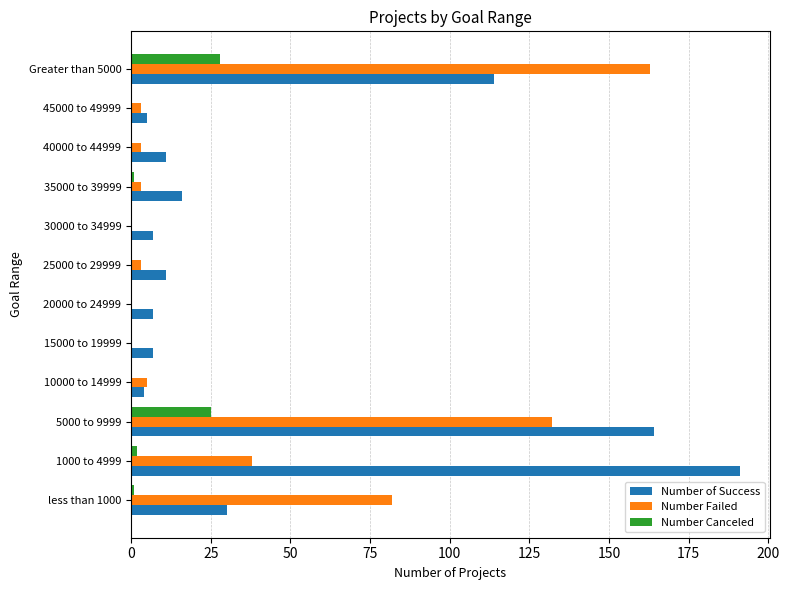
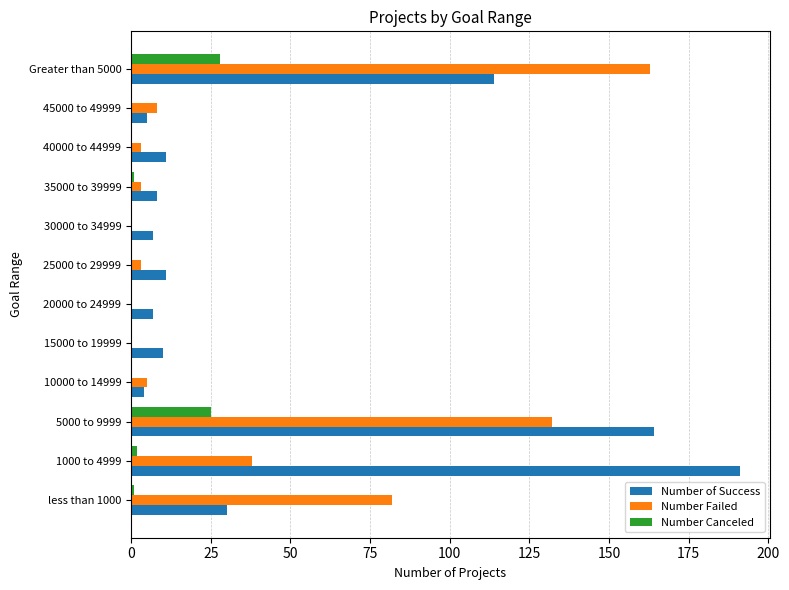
  {
    "Number of Success": {
      "Greater than 5000": 114,
      "45000 to 49999": 5,
      "40000 to 44999": 11,
-     "35000 to 39999": 16,
+     "35000 to 39999": 8,
      "30000 to 34999": 7,
      "25000 to 29999": 11,
      "20000 to 24999": 7,
-     "15000 to 19999": 7,
+     "15000 to 19999": 10,
      "10000 to 14999": 4,
      "5000 to 9999": 164,
      "1000 to 4999": 191,
      "less than 1000": 30
    },
    "Number Failed": {
      "Greater than 5000": 163,
-     "45000 to 49999": 3,
+     "45000 to 49999": 8,
      "40000 to 44999": 3,
      "35000 to 39999": 3,
      "30000 to 34999": 0,
      "25000 to 29999": 3,
      "20000 to 24999": 0,
      "15000 to 19999": 0,
      "10000 to 14999": 5,
      "5000 to 9999": 132,
      "1000 to 4999": 38,
      "less than 1000": 82
    },
    "Number Canceled": {
      "Greater than 5000": 28,
      "45000 to 49999": 0,
      "40000 to 44999": 0,
      "35000 to 39999": 1,
      "30000 to 34999": 0,
      "25000 to 29999": 0,
      "20000 to 24999": 0,
      "15000 to 19999": 0,
      "10000 to 14999": 0,
      "5000 to 9999": 25,
      "1000 to 4999": 2,
      "less than 1000": 1
    }
  }
